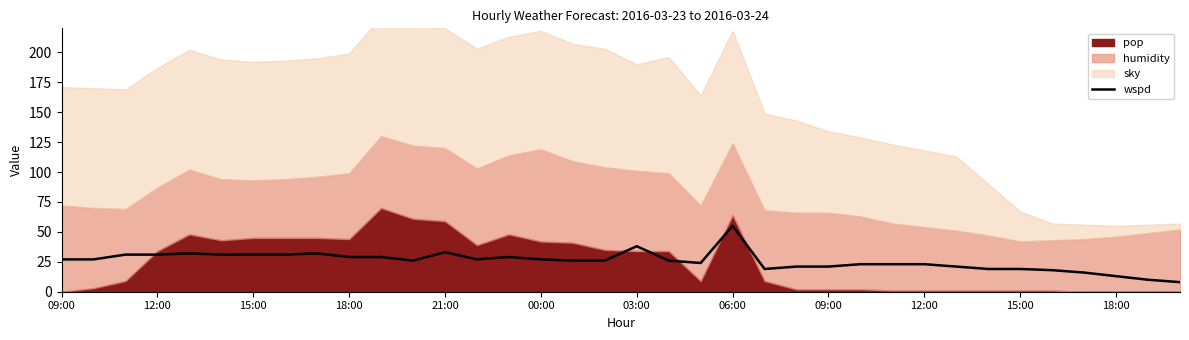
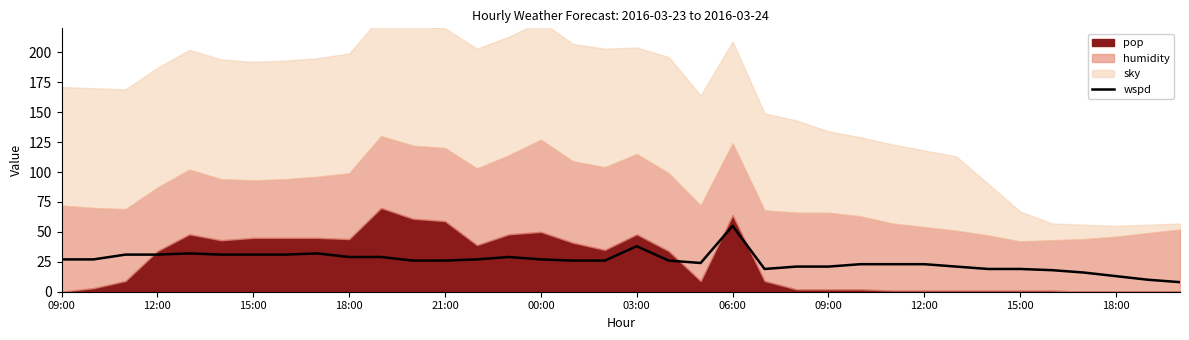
  {
    "wspd": {
-     "21:00": 33,
+     "21:00": 26,
      "00:00": 27,
      "03:00": 38,
      "06:00": 55
    },
    "pop": {
      "21:00": 59,
-     "00:00": 42,
-     "03:00": 34,
+     "00:00": 50,
+     "03:00": 48,
      "06:00": 64
    },
    "humidity": {
      "21:00": 61,
      "00:00": 77,
      "03:00": 67,
      "06:00": 60
    },
    "sky": {
      "21:00": 100,
      "03:00": 89,
-     "06:00": 94
+     "06:00": 85
    }
  }
